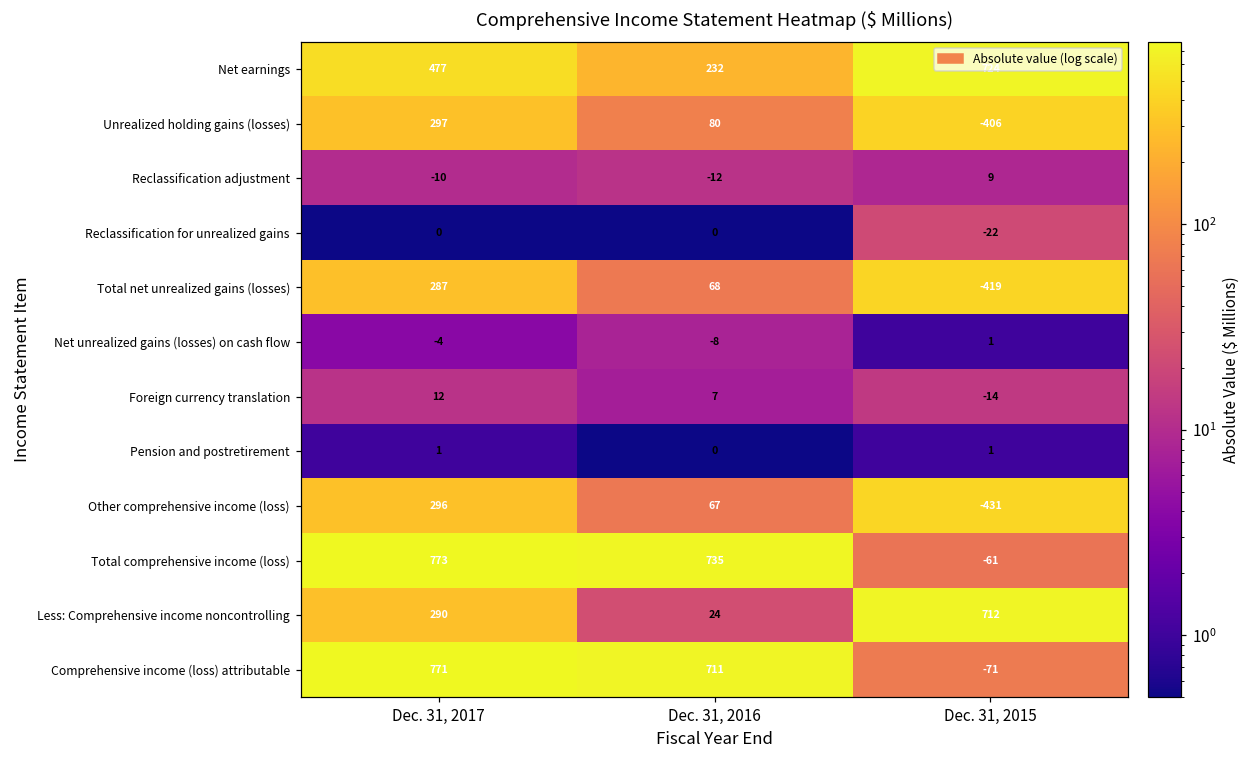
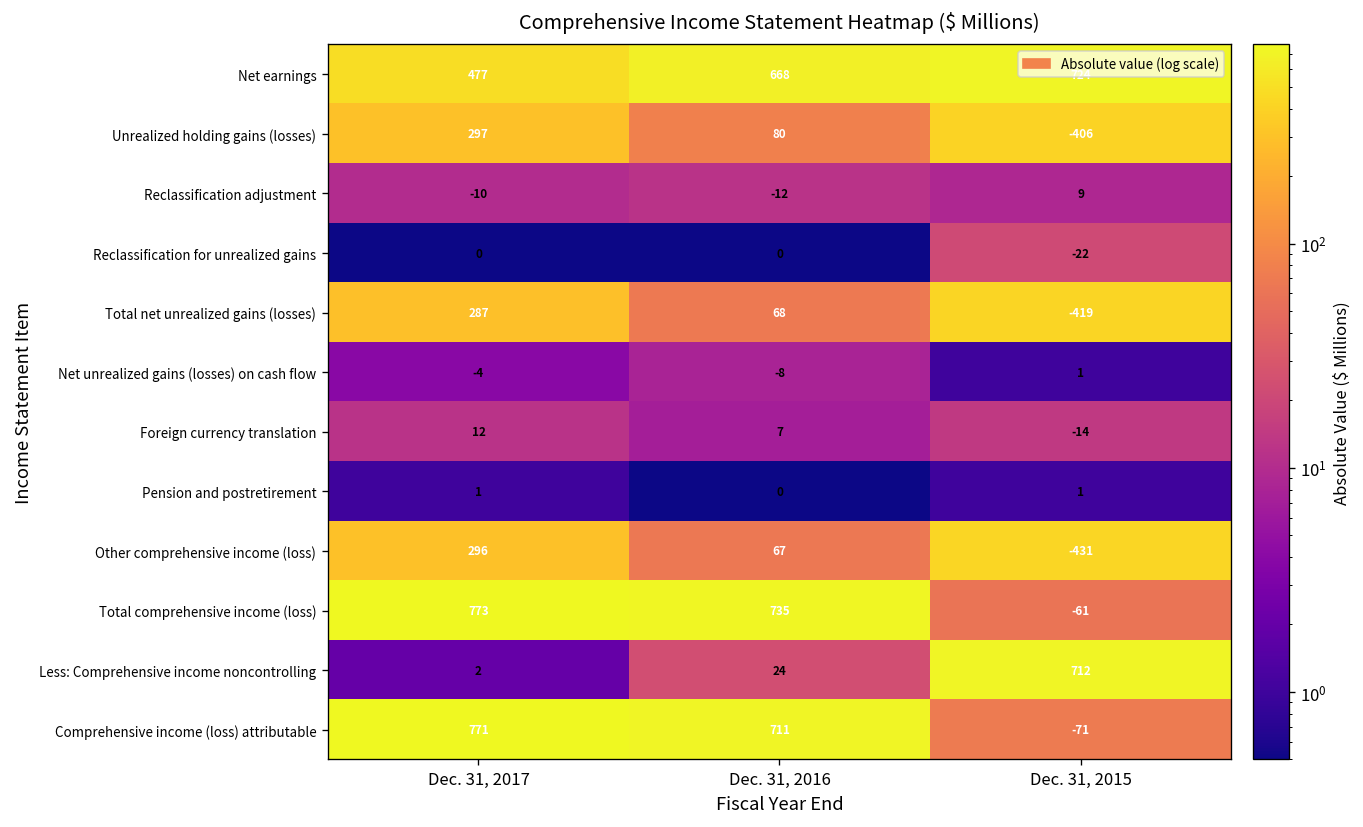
  {
    "Net earnings": {
      "Dec. 31, 2017": 477,
-     "Dec. 31, 2016": 232
+     "Dec. 31, 2016": 668
    },
    "Unrealized holding gains (losses)": {
      "Dec. 31, 2017": 297,
      "Dec. 31, 2016": 80,
      "Dec. 31, 2015": -406
    },
    "Reclassification adjustment": {
      "Dec. 31, 2017": -10,
      "Dec. 31, 2016": -12,
      "Dec. 31, 2015": 9
    },
    "Reclassification for unrealized gains": {
      "Dec. 31, 2017": 0,
      "Dec. 31, 2016": 0,
      "Dec. 31, 2015": -22
    },
    "Total net unrealized gains (losses)": {
      "Dec. 31, 2017": 287,
      "Dec. 31, 2016": 68,
      "Dec. 31, 2015": -419
    },
    "Net unrealized gains (losses) on cash flow": {
      "Dec. 31, 2017": -4,
      "Dec. 31, 2016": -8,
      "Dec. 31, 2015": 1
    },
    "Foreign currency translation": {
      "Dec. 31, 2017": 12,
      "Dec. 31, 2016": 7,
      "Dec. 31, 2015": -14
    },
    "Pension and postretirement": {
      "Dec. 31, 2017": 1,
      "Dec. 31, 2016": 0,
      "Dec. 31, 2015": 1
    },
    "Other comprehensive income (loss)": {
      "Dec. 31, 2017": 296,
      "Dec. 31, 2016": 67,
      "Dec. 31, 2015": -431
    },
    "Total comprehensive income (loss)": {
      "Dec. 31, 2017": 773,
      "Dec. 31, 2016": 735,
      "Dec. 31, 2015": -61
    },
    "Less: Comprehensive income noncontrolling": {
-     "Dec. 31, 2017": 290,
+     "Dec. 31, 2017": 2,
      "Dec. 31, 2016": 24,
      "Dec. 31, 2015": 712
    },
    "Comprehensive income (loss) attributable": {
      "Dec. 31, 2017": 771,
      "Dec. 31, 2016": 711,
      "Dec. 31, 2015": -71
    }
  }
